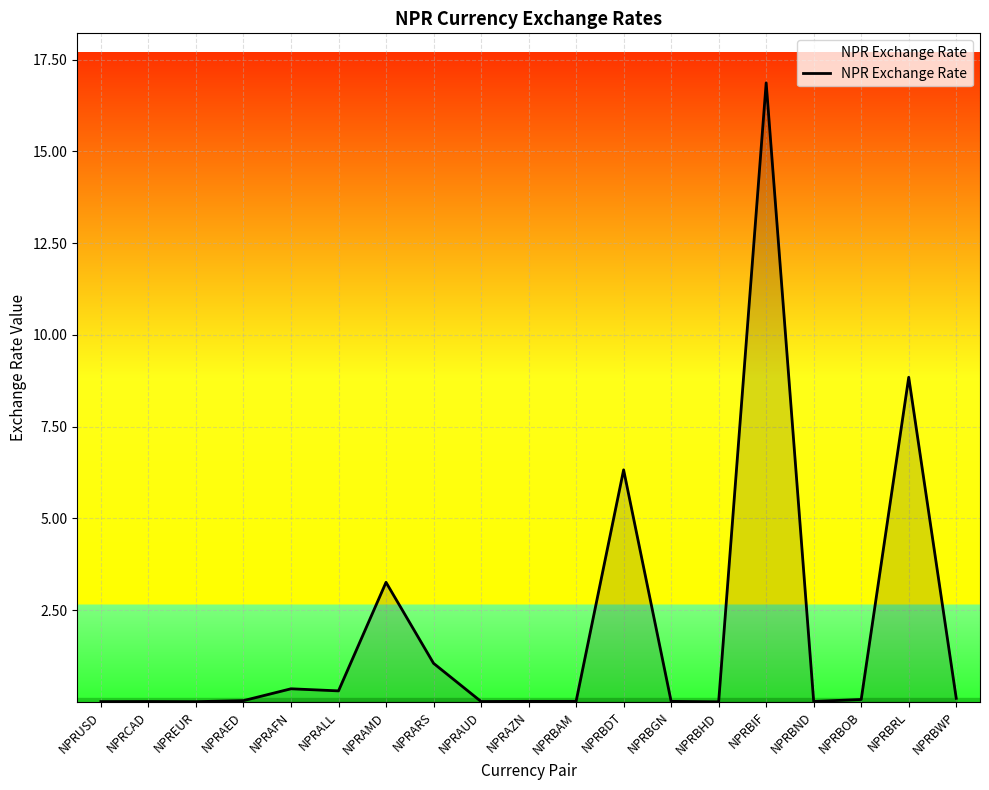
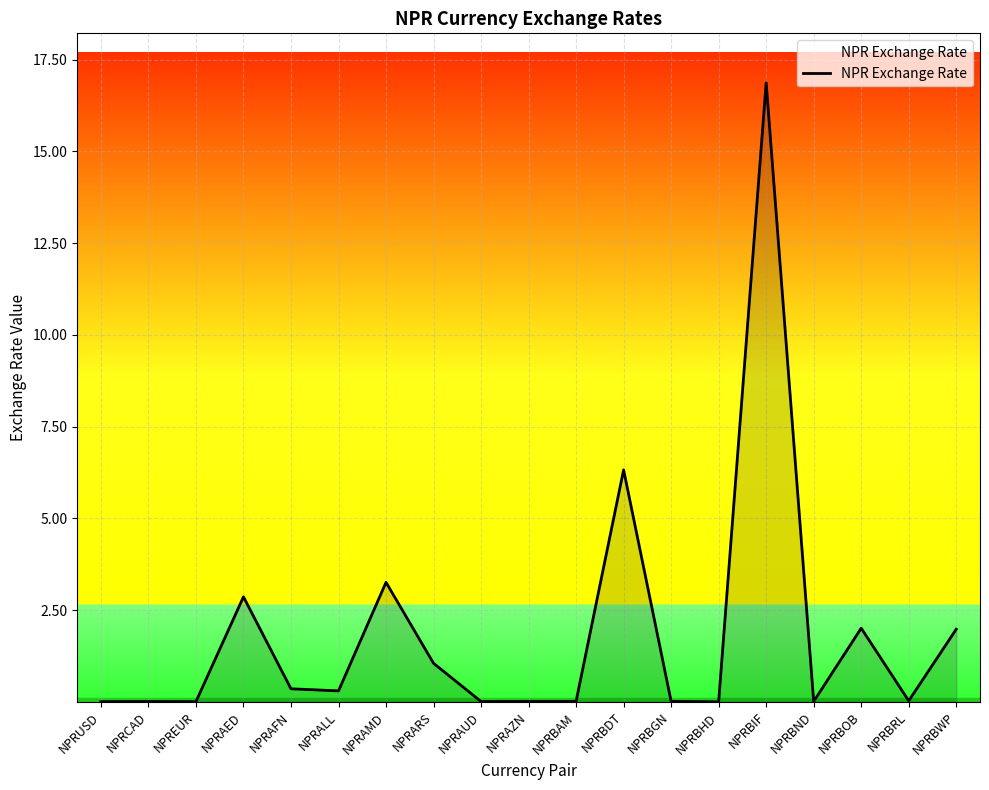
  {
    "NPRUSD": 0.0,
    "NPRCAD": 0.0,
    "NPREUR": 0.0,
-   "NPRAED": 0.0,
+   "NPRAED": 2.9,
    "NPRAFN": 0.4,
    "NPRALL": 0.3,
    "NPRAMD": 3.3,
    "NPRARS": 1.1,
    "NPRAUD": 0.0,
    "NPRAZN": 0.0,
    "NPRBAM": 0.0,
    "NPRBDT": 6.3,
    "NPRBGN": 0.0,
    "NPRBHD": 0.0,
    "NPRBIF": 16.9,
    "NPRBND": 0.0,
-   "NPRBOB": 0.1,
-   "NPRBRL": 8.8,
-   "NPRBWP": 0.1
+   "NPRBOB": 2.0,
+   "NPRBRL": 0.0,
+   "NPRBWP": 2.0
  }
